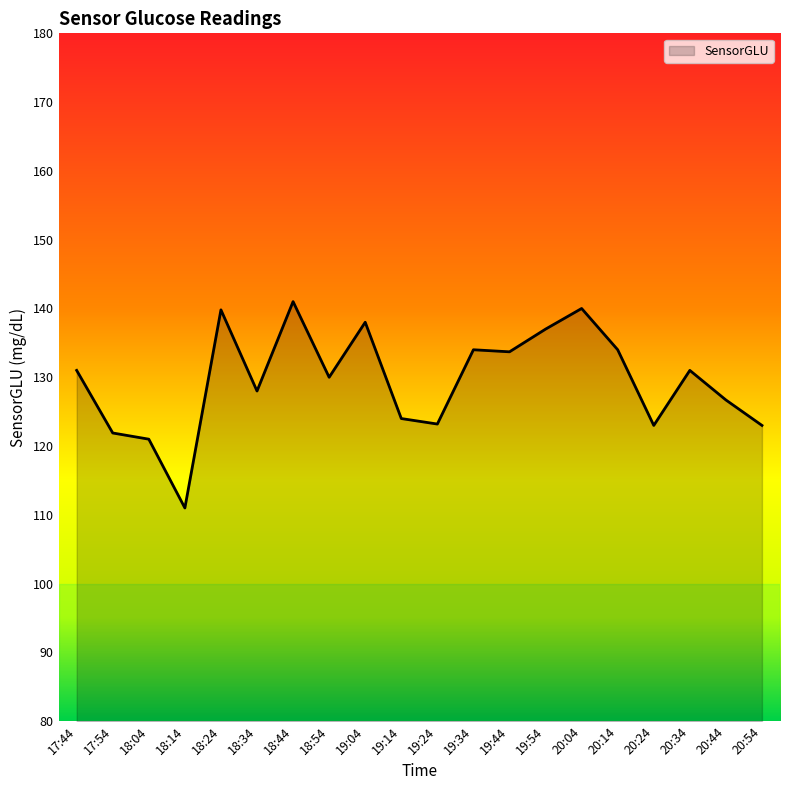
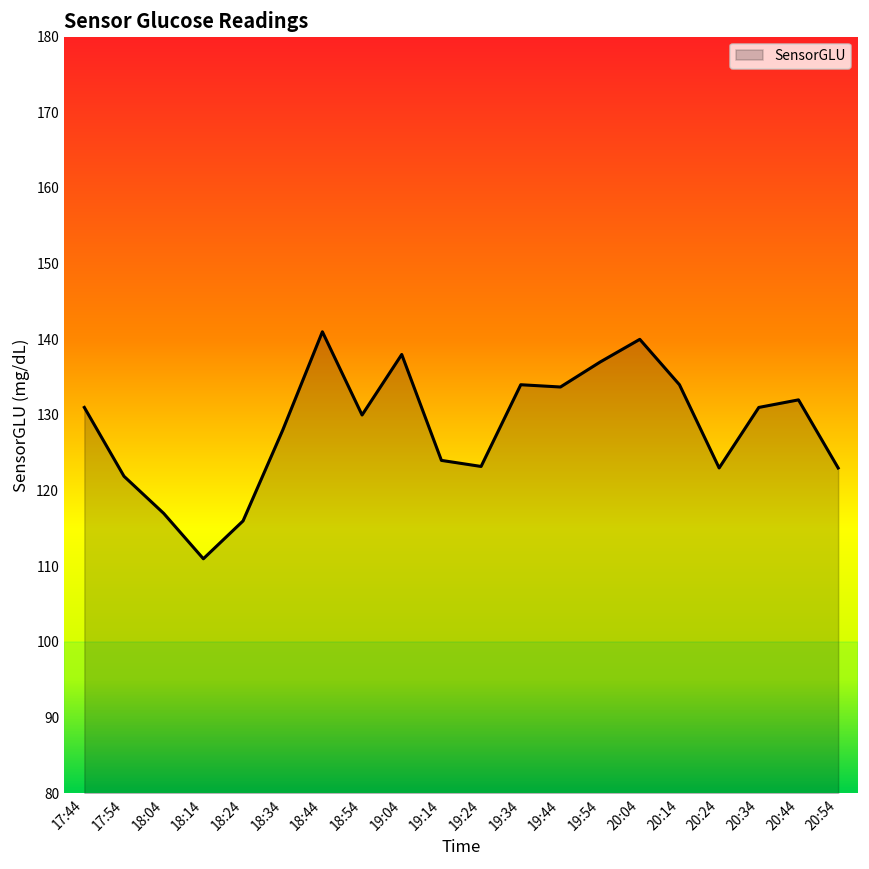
  {
    "17:44": 131,
    "17:54": 122,
-   "18:04": 121,
+   "18:04": 117,
    "18:14": 111,
-   "18:24": 140,
+   "18:24": 116,
    "18:34": 128,
    "18:44": 141,
    "18:54": 130,
    "19:04": 138,
    "19:14": 124,
    "19:24": 123,
    "19:34": 134,
    "19:44": 134,
    "19:54": 137,
    "20:04": 140,
    "20:14": 134,
    "20:24": 123,
    "20:34": 131,
-   "20:44": 127,
+   "20:44": 132,
    "20:54": 123
  }
